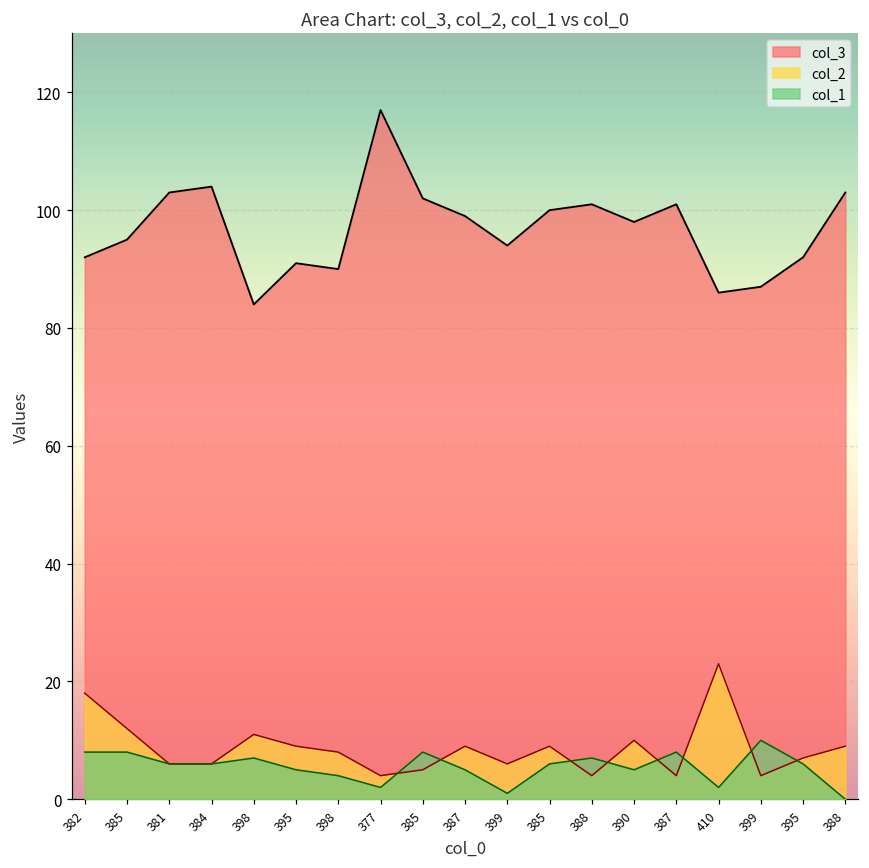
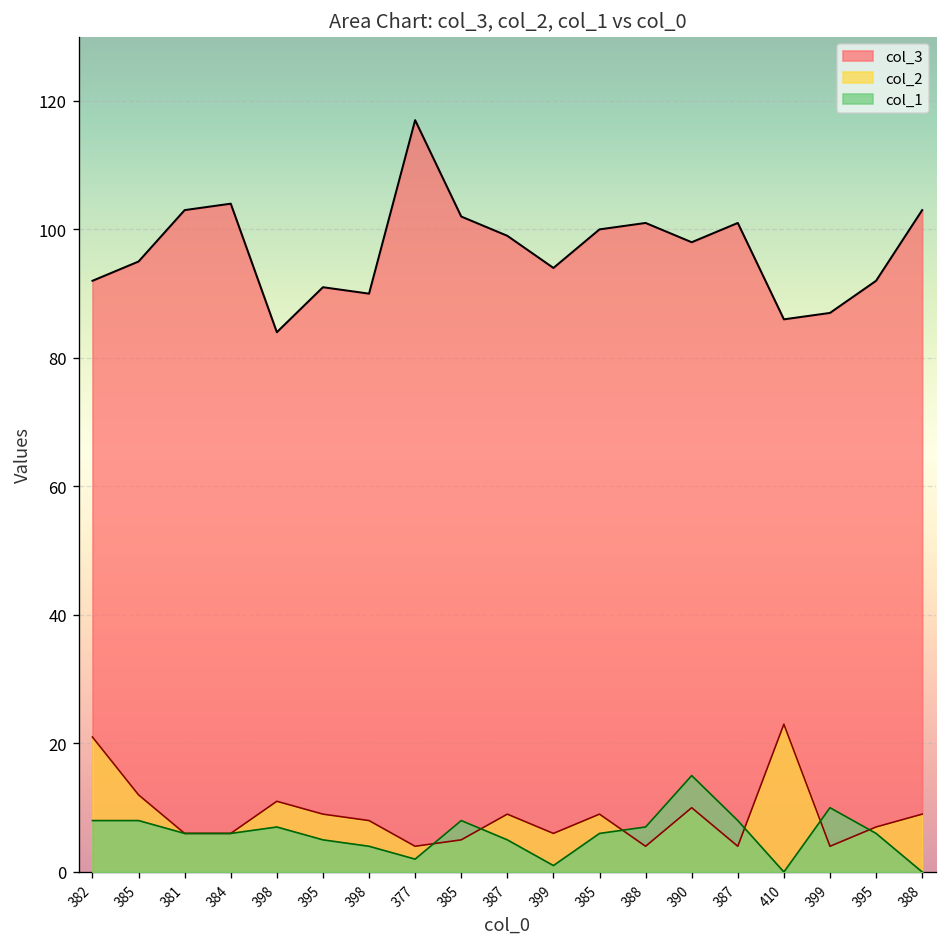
  {
    "col_3": {
      "382": 92,
      "381": 103,
      "384": 104,
      "377": 117,
      "390": 98,
      "410": 86
    },
    "col_2": {
-     "382": 18,
+     "382": 21,
      "377": 4,
      "390": 10,
      "410": 23
    },
    "col_1": {
      "382": 8,
      "377": 2,
-     "390": 5,
-     "410": 2
+     "390": 15,
+     "410": 0
    }
  }
